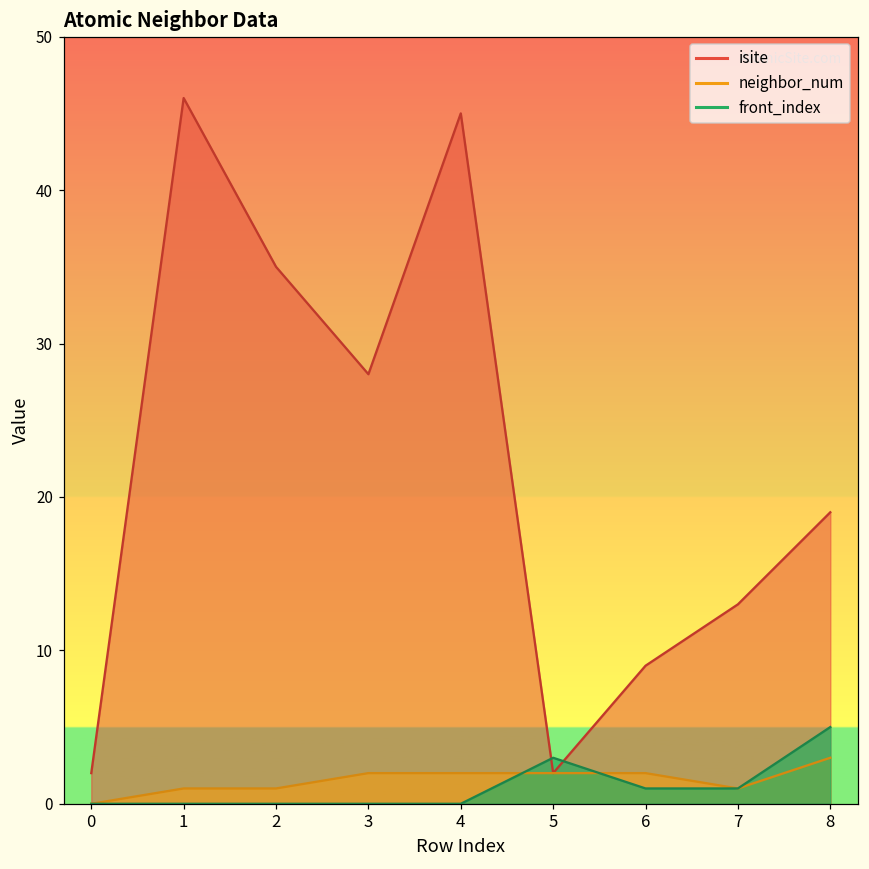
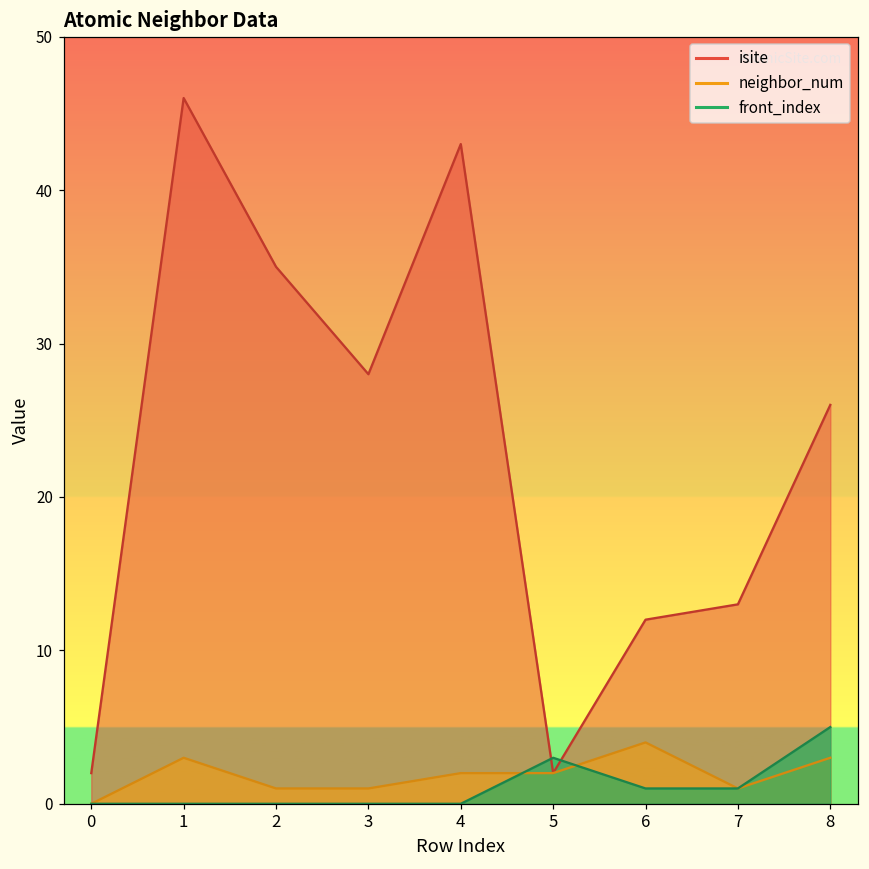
  {
    "isite": {
      "0": 2,
      "1": 46,
      "2": 35,
      "3": 28,
-     "4": 45,
-     "6": 9,
+     "4": 43,
+     "6": 12,
      "7": 13,
-     "8": 19
+     "8": 26
    },
    "neighbor_num": {
-     "1": 1,
+     "1": 3,
      "2": 1,
-     "3": 2,
+     "3": 1,
      "4": 2,
-     "6": 2,
+     "6": 4,
      "8": 3
    },
    "front_index": {
      "1": 0,
      "2": 0,
      "3": 0,
      "4": 0,
      "5": 3,
      "6": 1,
      "8": 5
    }
  }
